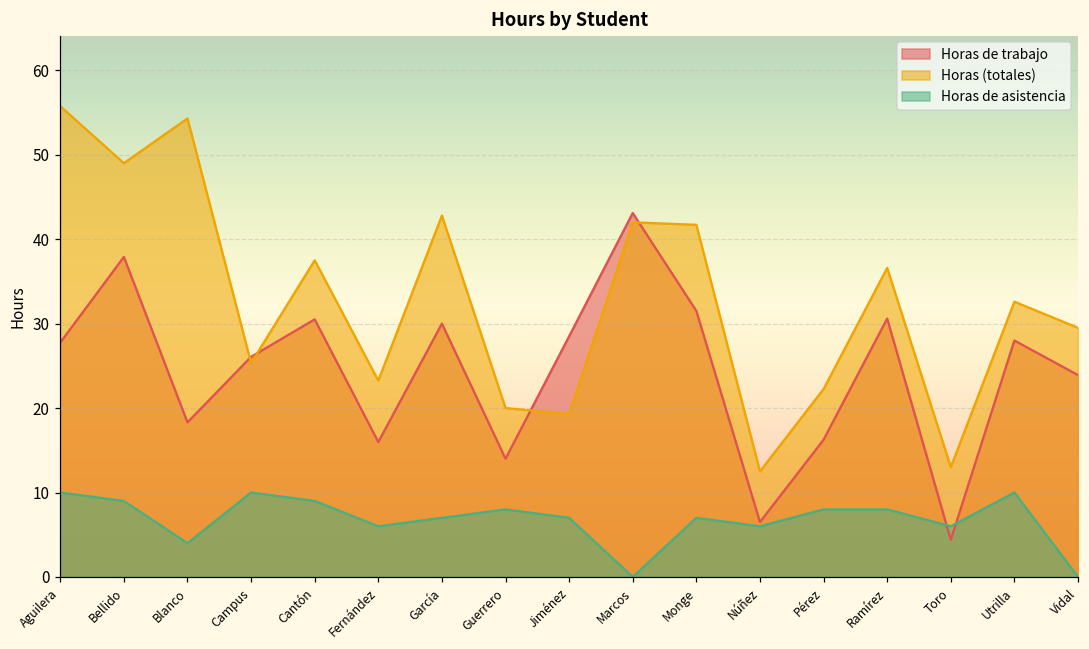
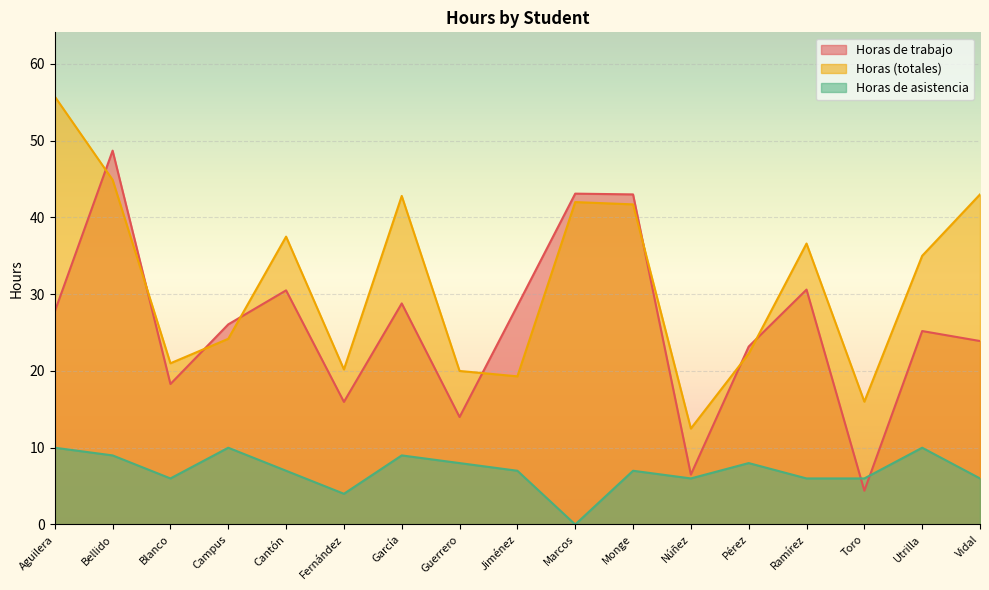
  {
    "Horas de trabajo": {
      "Aguilera": 28,
-     "Bellido": 38,
+     "Bellido": 49,
      "Blanco": 18,
      "Campus": 26,
      "Cantón": 31,
      "Fernández": 16,
-     "García": 30,
+     "García": 29,
      "Guerrero": 14,
      "Jiménez": 29,
      "Marcos": 43,
-     "Monge": 32,
+     "Monge": 43,
      "Núñez": 7,
-     "Pérez": 16,
+     "Pérez": 23,
      "Ramírez": 31,
      "Toro": 4,
-     "Utrilla": 28,
+     "Utrilla": 25,
      "Vidal": 24
    },
    "Horas (totales)": {
      "Aguilera": 56,
-     "Bellido": 49,
-     "Blanco": 54,
-     "Campus": 25,
+     "Bellido": 45,
+     "Blanco": 21,
+     "Campus": 24,
      "Cantón": 38,
-     "Fernández": 23,
+     "Fernández": 20,
      "García": 43,
      "Guerrero": 20,
      "Jiménez": 19,
      "Marcos": 42,
      "Monge": 42,
      "Núñez": 13,
      "Pérez": 22,
      "Ramírez": 37,
-     "Toro": 13,
-     "Utrilla": 33,
-     "Vidal": 30
+     "Toro": 16,
+     "Utrilla": 35,
+     "Vidal": 43
    },
    "Horas de asistencia": {
      "Aguilera": 10,
      "Bellido": 9,
-     "Blanco": 4,
+     "Blanco": 6,
      "Campus": 10,
-     "Cantón": 9,
-     "Fernández": 6,
-     "García": 7,
+     "Cantón": 7,
+     "Fernández": 4,
+     "García": 9,
      "Guerrero": 8,
      "Jiménez": 7,
      "Marcos": 0,
      "Monge": 7,
      "Núñez": 6,
      "Pérez": 8,
-     "Ramírez": 8,
+     "Ramírez": 6,
      "Toro": 6,
      "Utrilla": 10,
-     "Vidal": 0
+     "Vidal": 6
    }
  }
